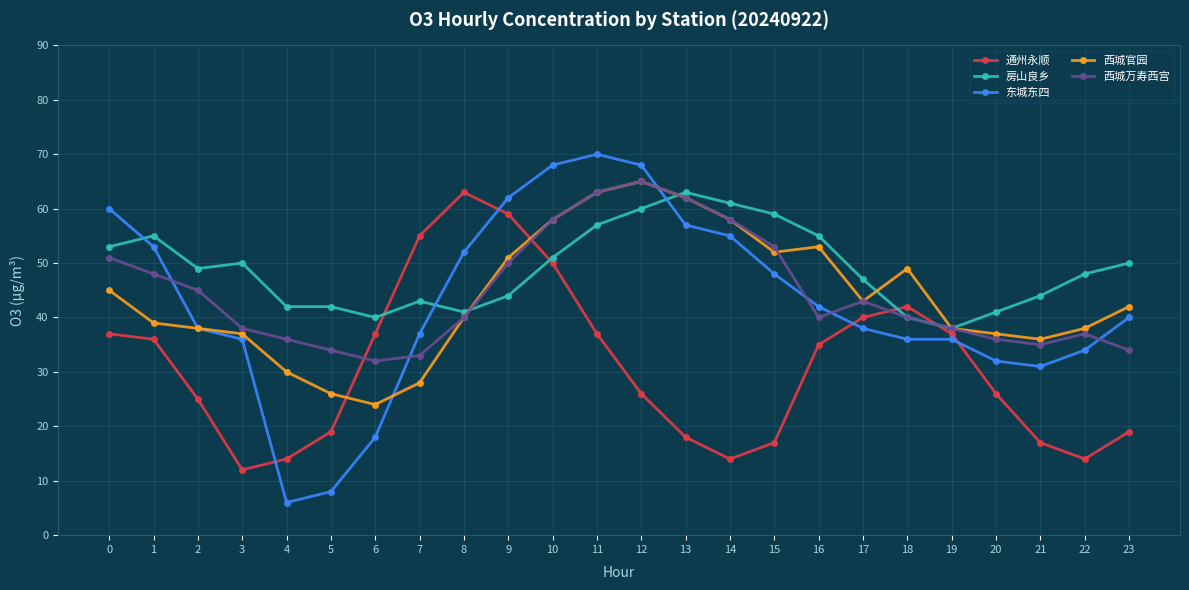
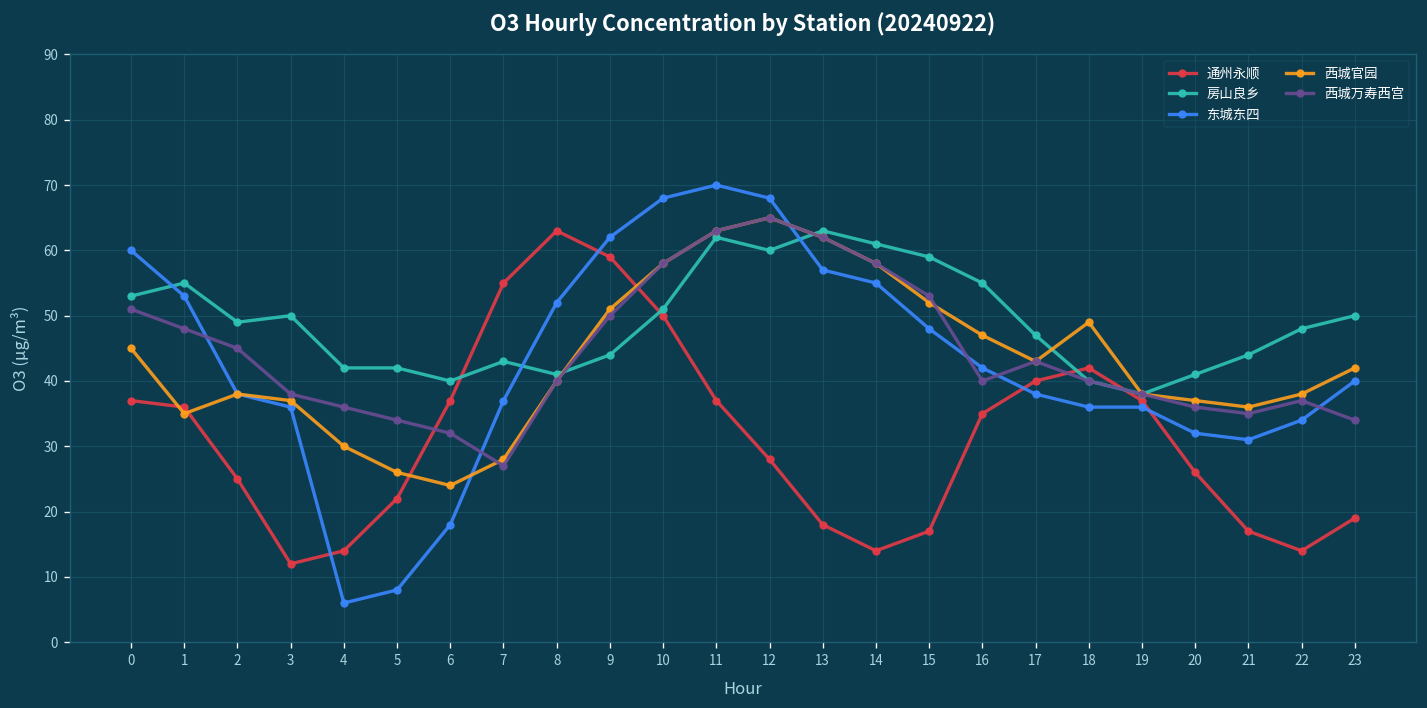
  {
    "通州永顺": {
      "0": 37,
      "1": 36,
      "2": 25,
      "3": 12,
      "4": 14,
-     "5": 19,
+     "5": 22,
      "6": 37,
      "7": 55,
      "8": 63,
      "9": 59,
      "10": 50,
      "11": 37,
-     "12": 26,
+     "12": 28,
      "13": 18,
      "14": 14,
      "15": 17,
      "16": 35,
      "17": 40,
      "18": 42,
      "19": 37,
      "20": 26,
      "21": 17,
      "22": 14,
      "23": 19
    },
    "房山良乡": {
      "0": 53,
      "1": 55,
      "2": 49,
      "3": 50,
      "4": 42,
      "5": 42,
      "6": 40,
      "7": 43,
      "8": 41,
      "9": 44,
      "10": 51,
-     "11": 57,
+     "11": 62,
      "12": 60,
      "13": 63,
      "14": 61,
      "15": 59,
      "16": 55,
      "17": 47,
      "20": 41,
      "21": 44,
      "22": 48,
      "23": 50
    },
    "东城东四": {
      "0": 60,
      "1": 53,
      "3": 36,
      "4": 6,
      "5": 8,
      "6": 18,
      "7": 37,
      "8": 52,
      "9": 62,
      "10": 68,
      "11": 70,
      "12": 68,
      "13": 57,
      "14": 55,
      "15": 48,
      "16": 42,
      "17": 38,
      "18": 36,
      "19": 36,
      "20": 32,
      "21": 31,
      "22": 34,
      "23": 40
    },
    "西城官园": {
      "0": 45,
-     "1": 39,
+     "1": 35,
      "3": 37,
      "4": 30,
      "5": 26,
      "6": 24,
      "7": 28,
      "9": 51,
      "15": 52,
-     "16": 53,
+     "16": 47,
      "18": 49,
      "20": 37,
      "21": 36,
      "22": 38,
      "23": 42
    },
    "西城万寿西宫": {
      "0": 51,
      "1": 48,
      "2": 45,
      "3": 38,
      "4": 36,
      "5": 34,
      "6": 32,
-     "7": 33,
+     "7": 27,
      "9": 50,
      "15": 53,
      "16": 40,
      "20": 36,
      "21": 35,
      "22": 37,
      "23": 34
    }
  }
